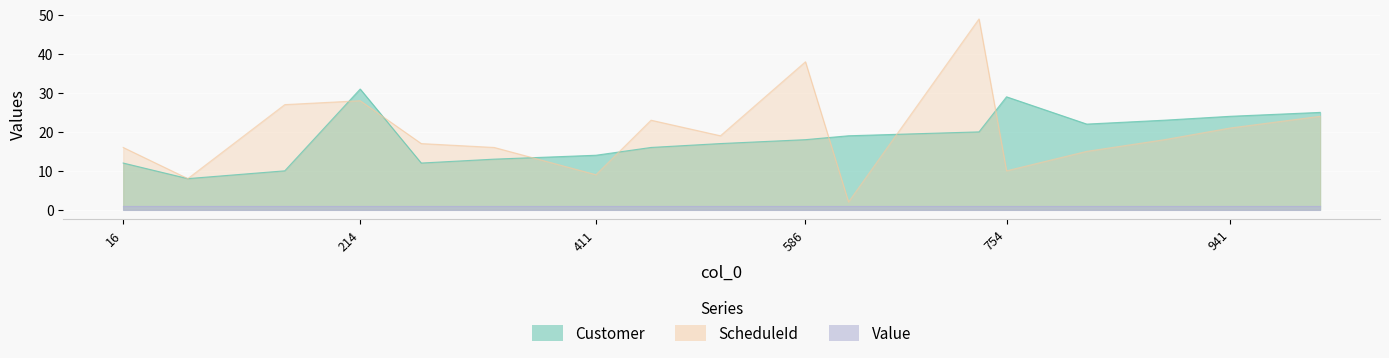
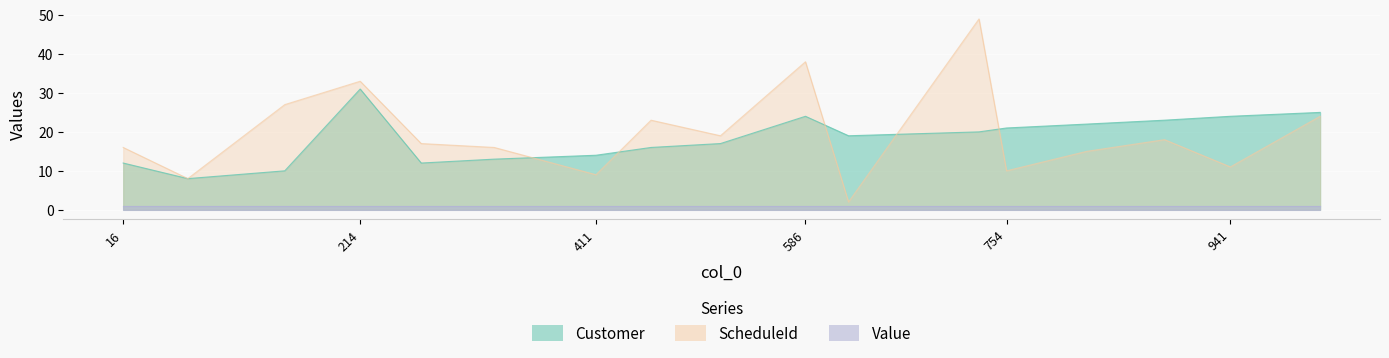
  {
    "Customer": {
      "16": 12,
      "214": 31,
      "411": 14,
-     "586": 18,
-     "754": 29,
+     "586": 24,
+     "754": 21,
      "941": 24
    },
    "ScheduleId": {
      "16": 16,
-     "214": 28,
+     "214": 33,
      "411": 9,
      "586": 38,
      "754": 10,
-     "941": 21
+     "941": 11
    },
    "Value": {
      "16": 1,
      "214": 1,
      "411": 1,
      "586": 1,
      "754": 1,
      "941": 1
    }
  }
